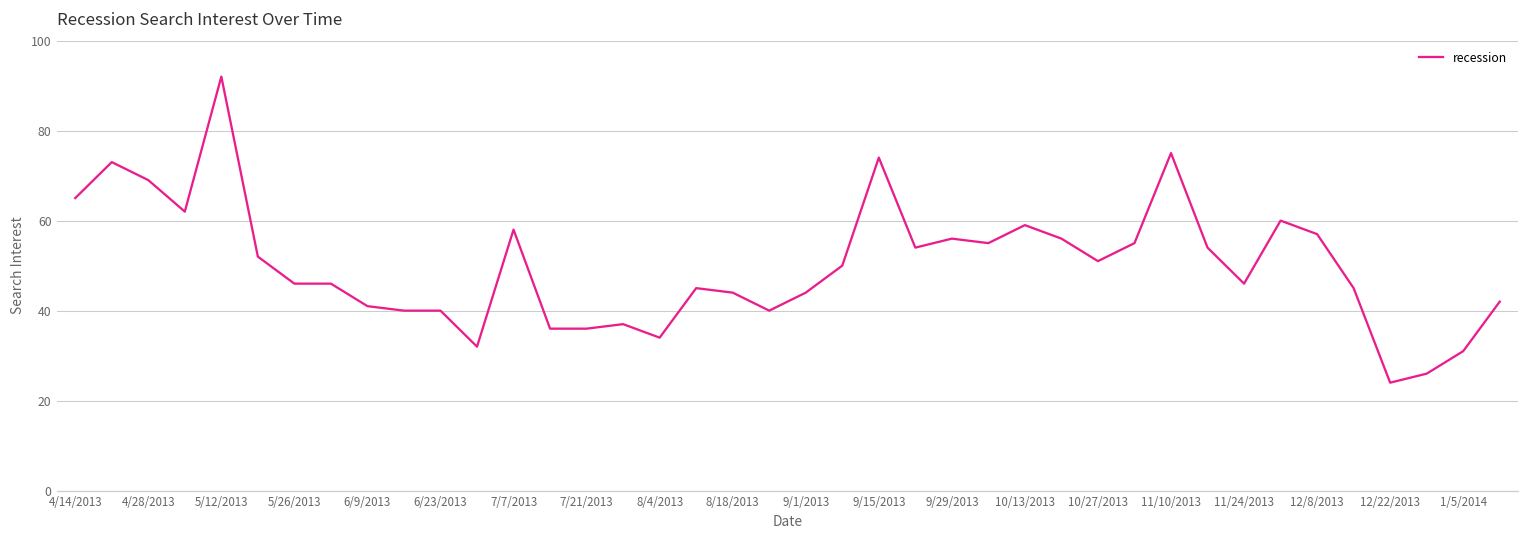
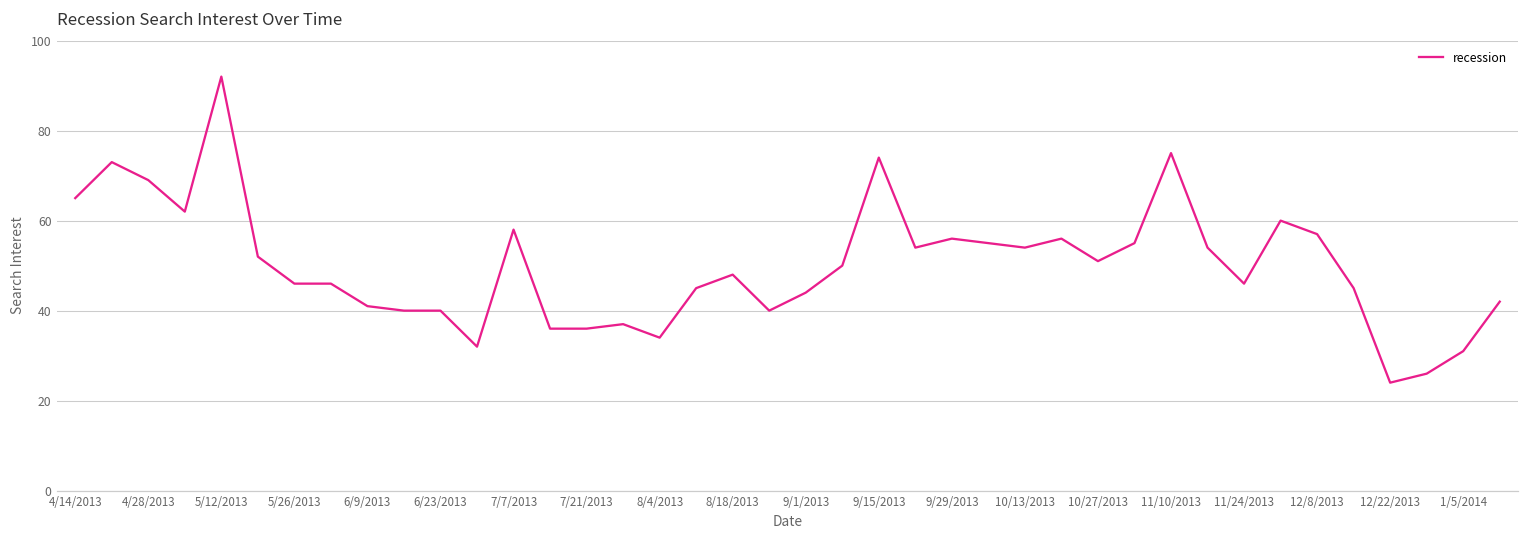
  {
    "4/14/2013": 65,
    "4/28/2013": 69,
    "5/12/2013": 92,
    "5/26/2013": 46,
    "6/9/2013": 41,
    "6/23/2013": 40,
    "7/7/2013": 58,
    "7/21/2013": 36,
    "8/4/2013": 34,
-   "8/18/2013": 44,
+   "8/18/2013": 48,
    "9/1/2013": 44,
    "9/15/2013": 74,
    "9/29/2013": 56,
-   "10/13/2013": 59,
+   "10/13/2013": 54,
    "10/27/2013": 51,
    "11/10/2013": 75,
    "11/24/2013": 46,
    "12/8/2013": 57,
    "12/22/2013": 24,
    "1/5/2014": 31
  }
